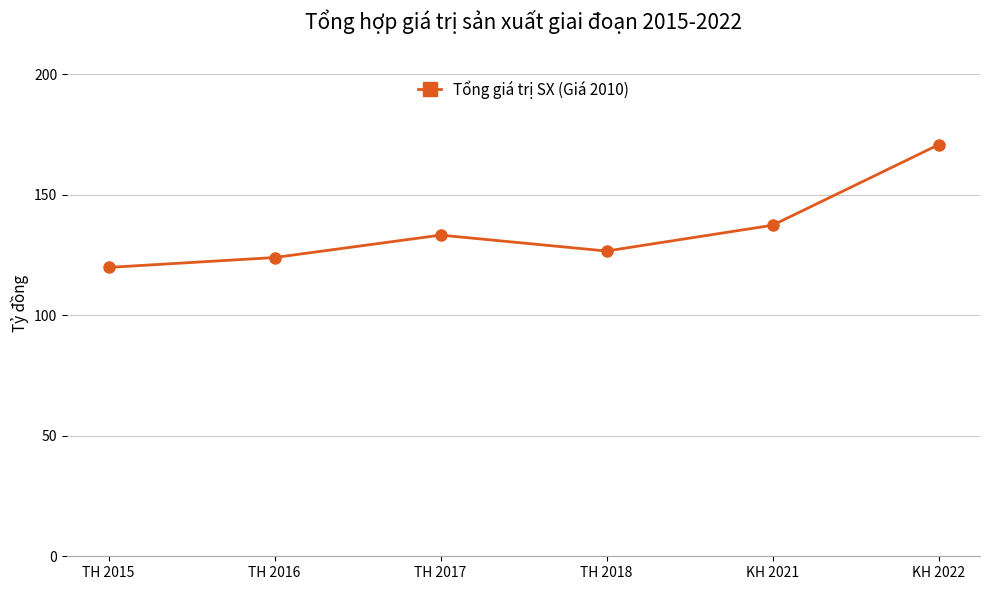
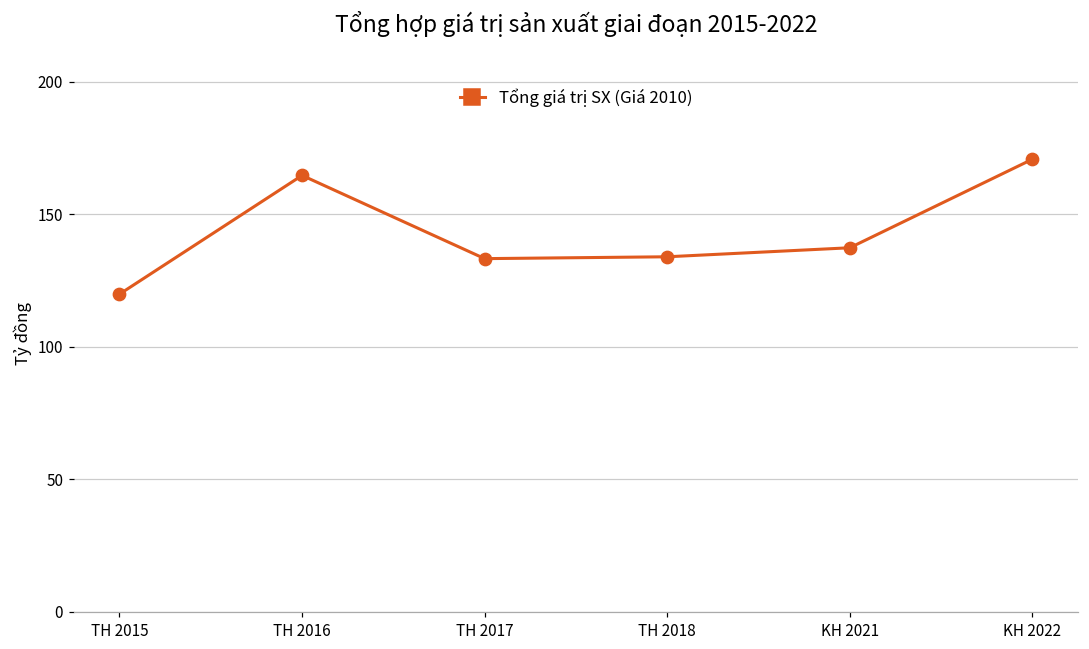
  {
    "TH 2015": 120,
-   "TH 2016": 124,
+   "TH 2016": 165,
    "TH 2017": 133,
-   "TH 2018": 127,
+   "TH 2018": 134,
    "KH 2021": 137,
    "KH 2022": 171
  }
